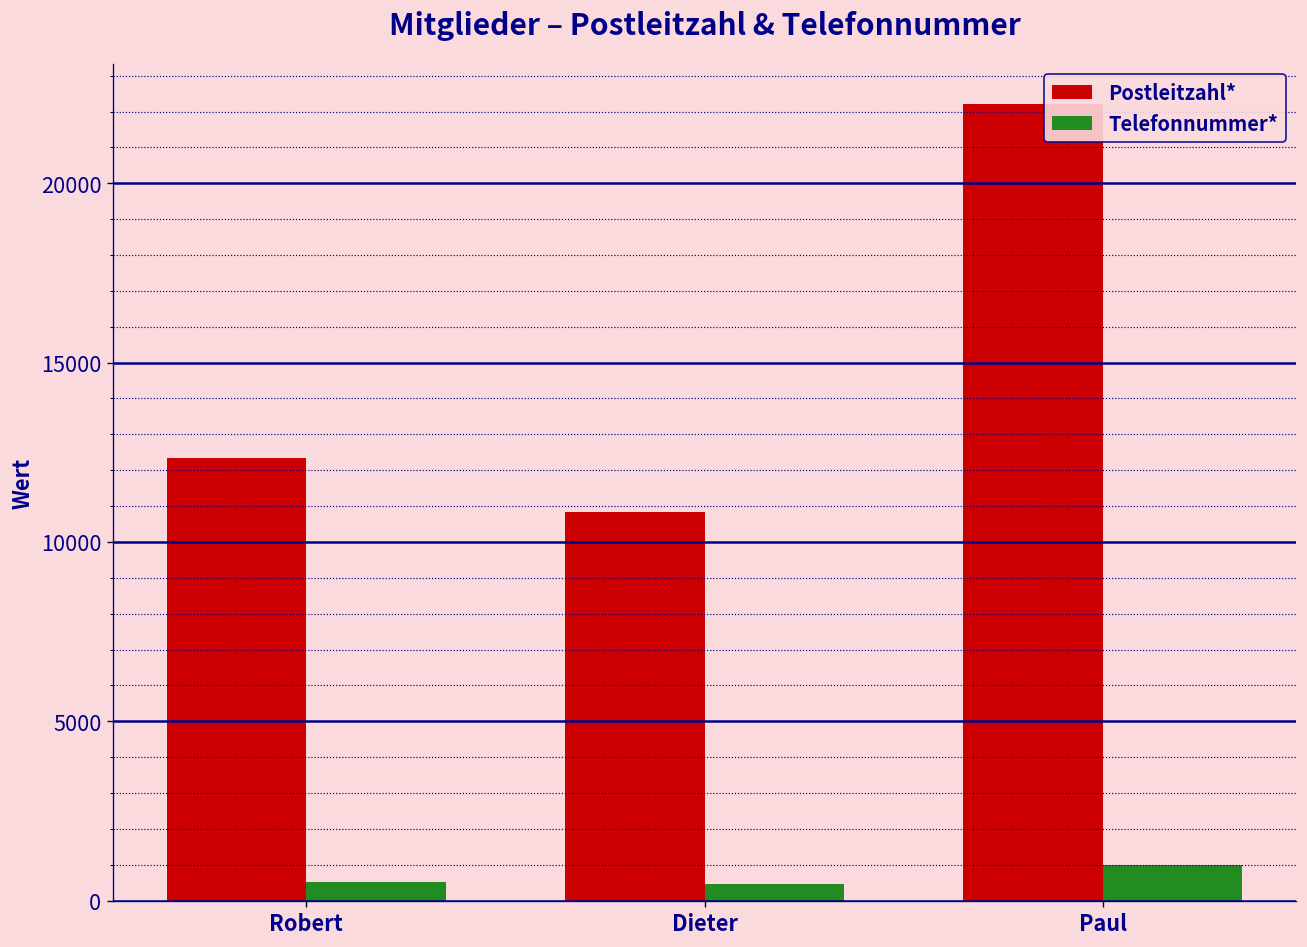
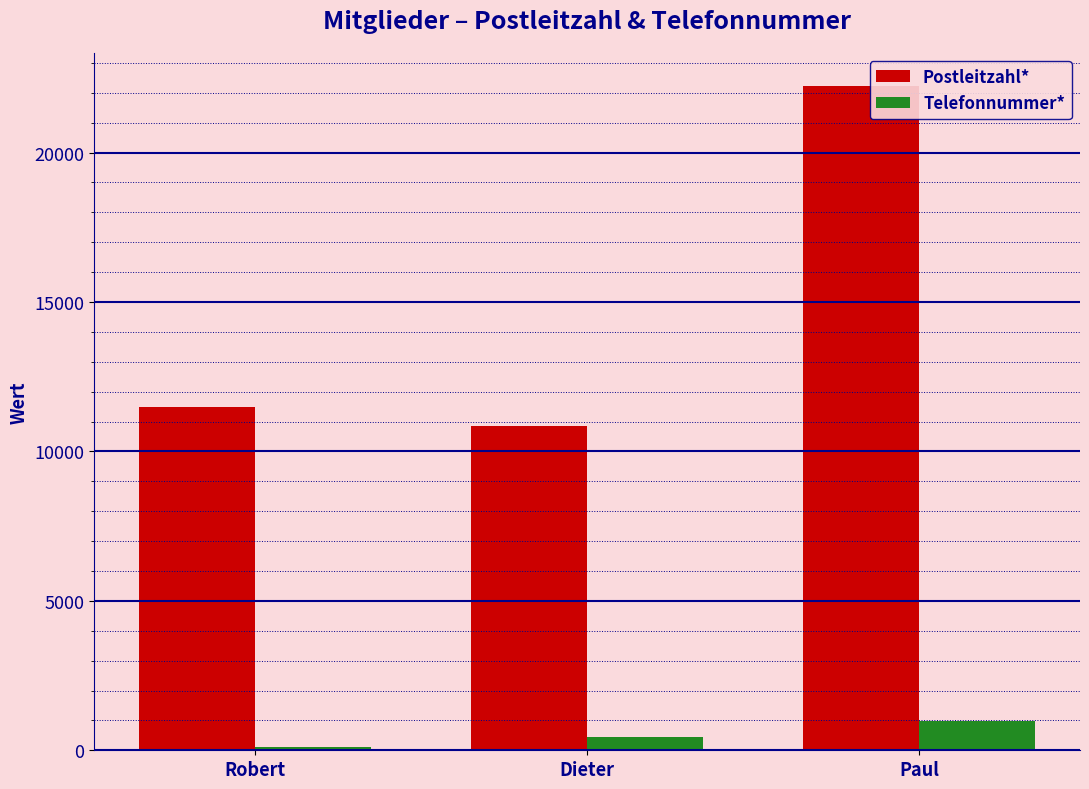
  {
    "Postleitzahl*": {
-     "Robert": 12300,
+     "Robert": 11500,
      "Dieter": 10800,
      "Paul": 22200
    },
    "Telefonnummer*": {
-     "Robert": 500,
+     "Robert": 100,
      "Dieter": 500,
      "Paul": 1000
    }
  }
